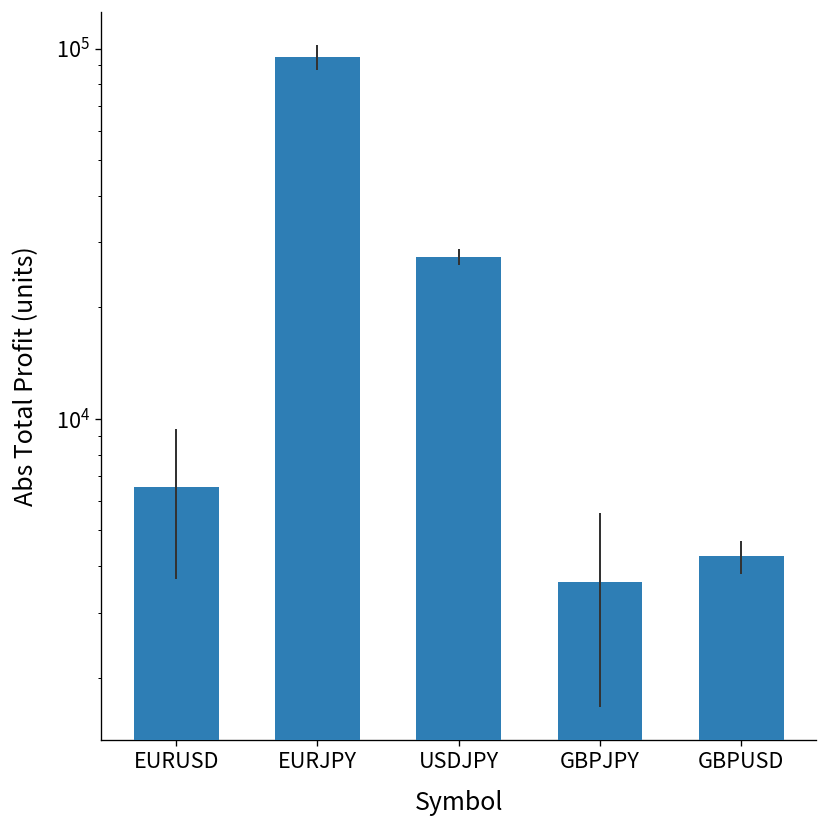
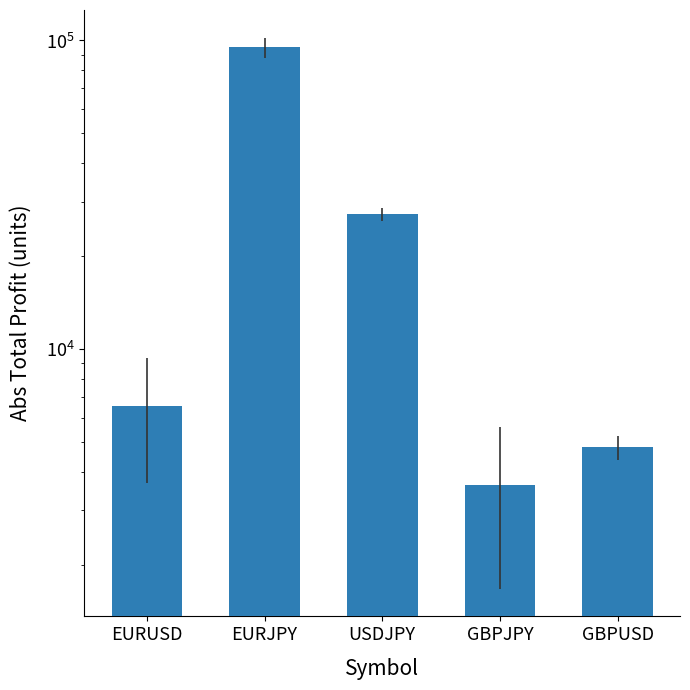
  {
    "EURUSD": 6500,
    "EURJPY": 95000,
    "USDJPY": 27000,
    "GBPJPY": 3600,
-   "GBPUSD": 4300
+   "GBPUSD": 4800
  }
